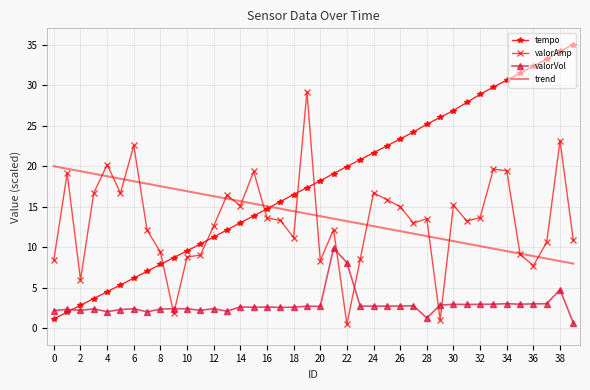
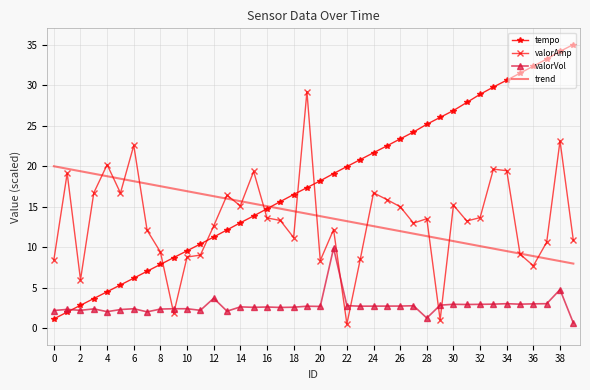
  {
    "valorVol": {
      "0": 2,
      "2": 2,
      "4": 2,
      "6": 2,
      "8": 2,
      "10": 2,
-     "12": 2,
+     "12": 4,
      "14": 3,
      "16": 3,
      "18": 3,
      "20": 3,
-     "22": 8,
+     "22": 3,
      "24": 3,
      "26": 3,
      "28": 1,
      "30": 3,
      "32": 3,
      "34": 3,
      "36": 3,
      "38": 5
    }
  }
